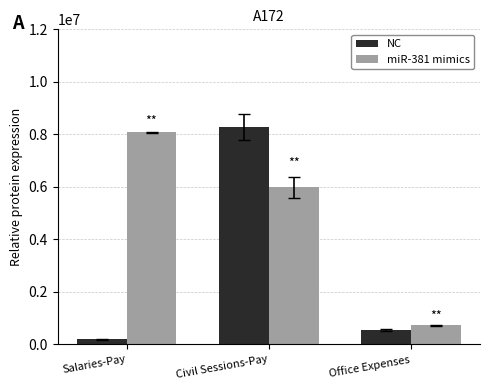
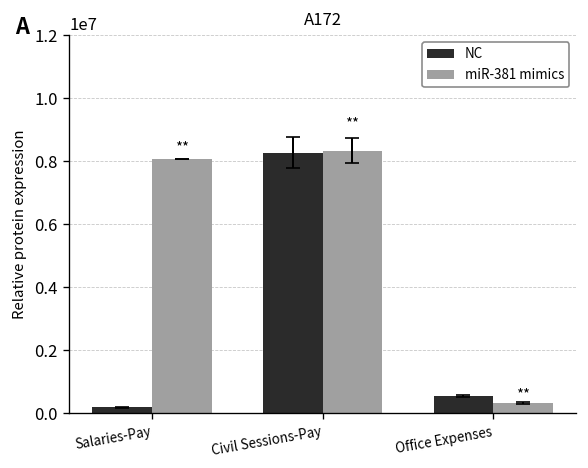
  {
    "NC": {
      "Salaries-Pay": 200000,
      "Civil Sessions-Pay": 8300000,
      "Office Expenses": 600000
    },
    "miR-381 mimics": {
      "Salaries-Pay": 8100000,
-     "Civil Sessions-Pay": 6000000,
-     "Office Expenses": 700000
+     "Civil Sessions-Pay": 8300000,
+     "Office Expenses": 300000
    }
  }
